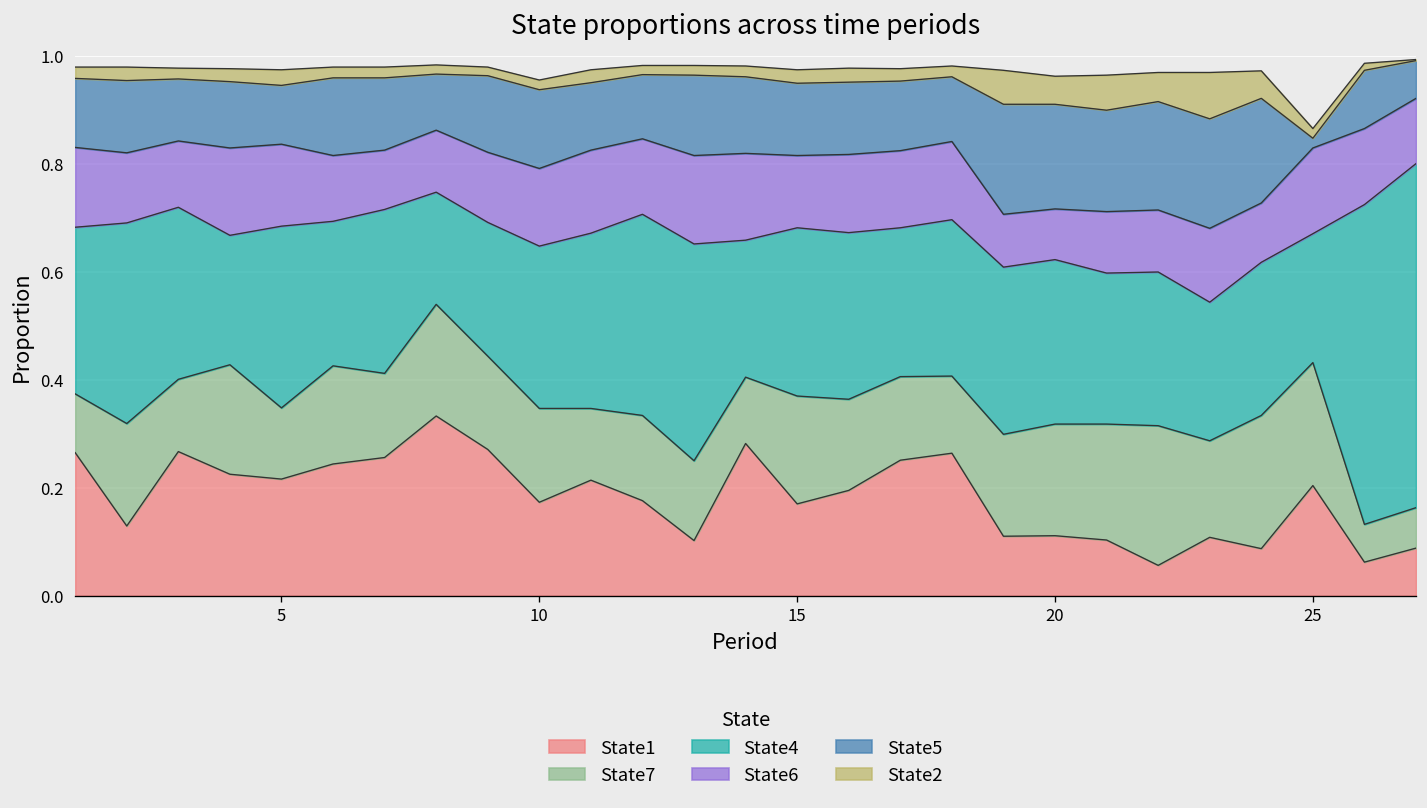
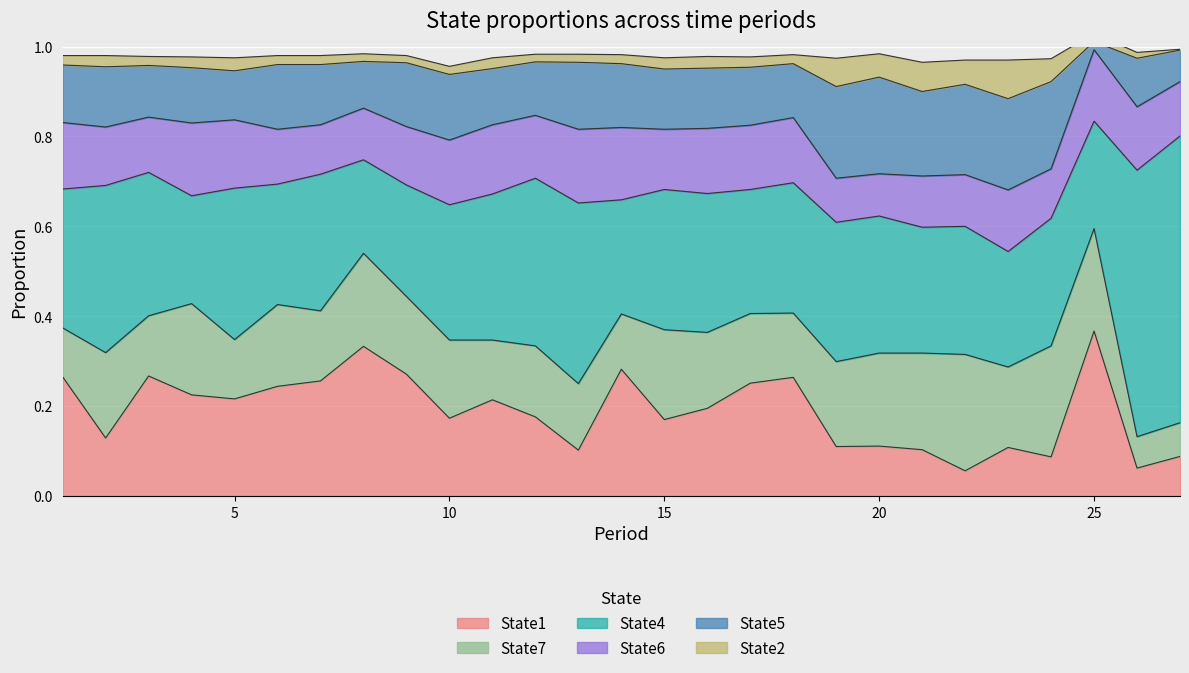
  {
    "State1": {
      "5": 0.22,
      "10": 0.17,
      "15": 0.17,
      "20": 0.11,
-     "25": 0.20
+     "25": 0.37
    },
    "State4": {
      "5": 0.34,
      "10": 0.30,
      "15": 0.31,
      "20": 0.31,
      "25": 0.24
    },
    "State6": {
      "5": 0.15,
      "10": 0.14,
      "15": 0.13,
      "20": 0.09,
      "25": 0.16
    },
    "State5": {
      "5": 0.11,
      "10": 0.15,
      "15": 0.13,
-     "20": 0.19
+     "20": 0.21
    }
  }
